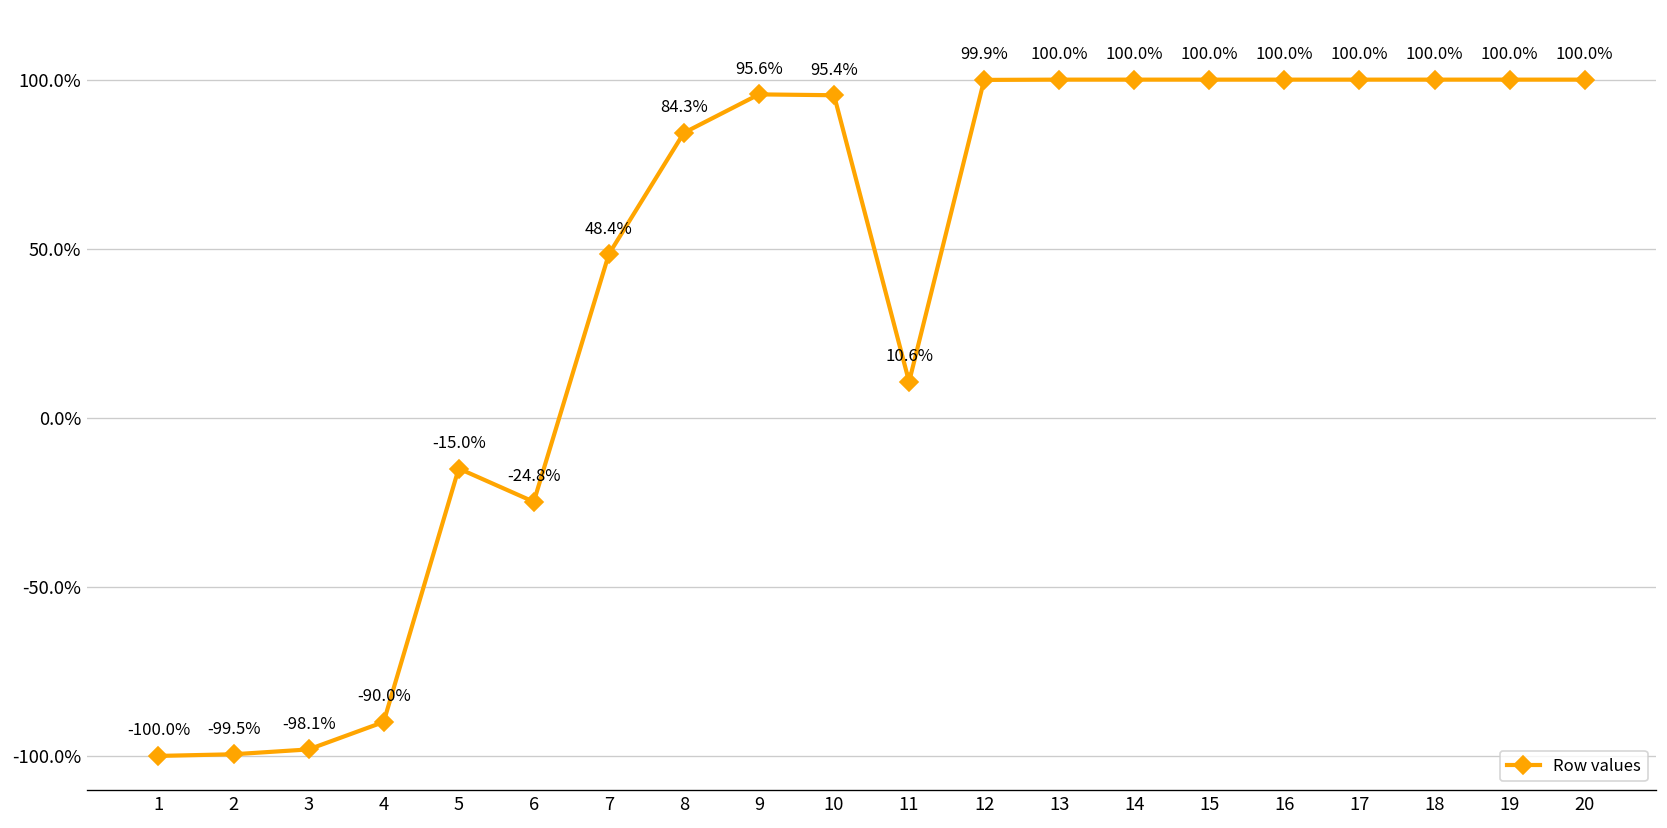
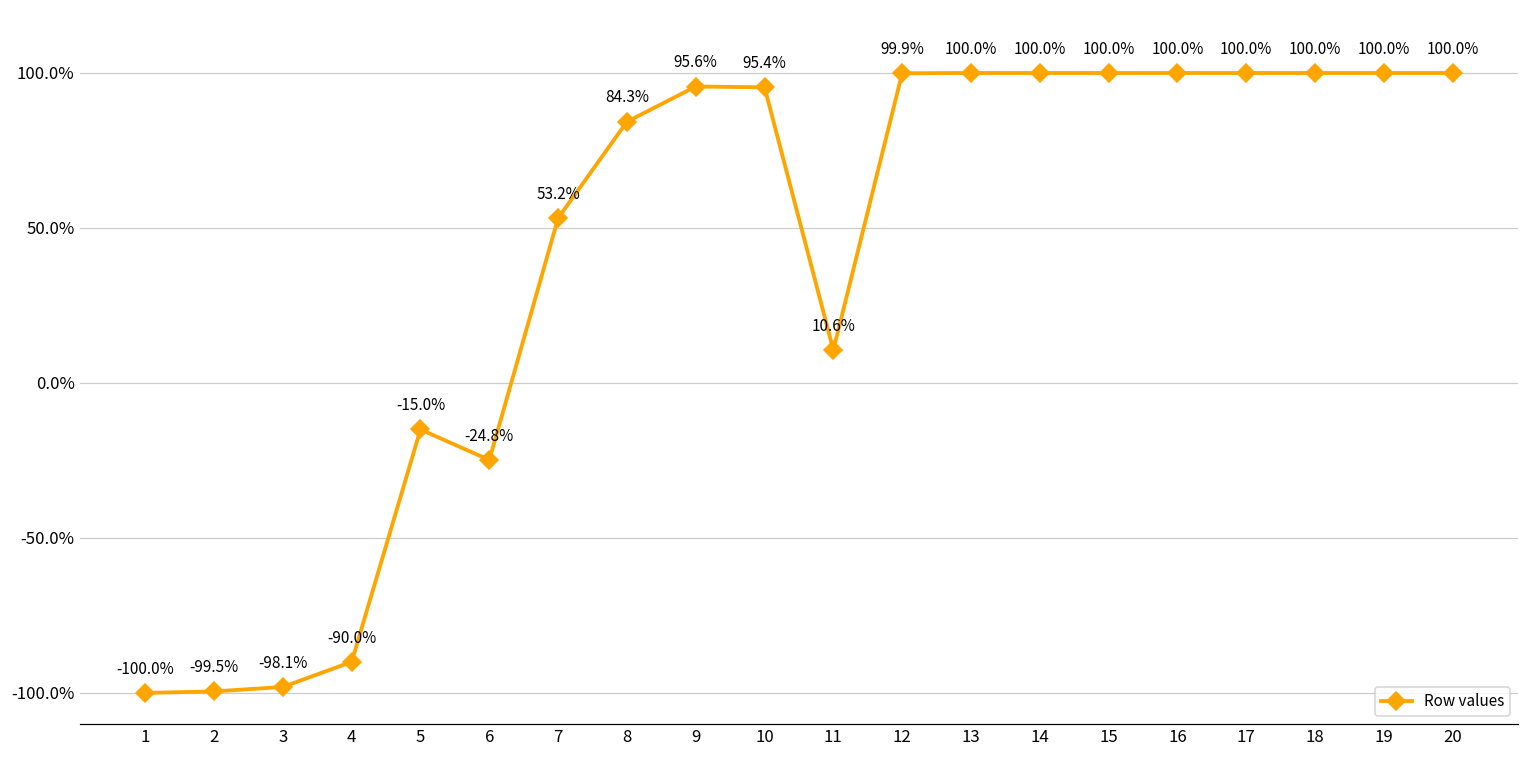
  {
    "1": "-100.0%",
    "2": "-99.5%",
    "3": "-98.1%",
    "4": "-90.0%",
    "5": "-15.0%",
    "6": "-24.8%",
-   "7": "48.4%",
+   "7": "53.2%",
    "8": "84.3%",
    "9": "95.6%",
    "10": "95.4%",
    "11": "10.6%",
    "12": "99.9%",
    "13": "100.0%",
    "14": "100.0%",
    "15": "100.0%",
    "16": "100.0%",
    "17": "100.0%",
    "18": "100.0%",
    "19": "100.0%",
    "20": "100.0%"
  }
